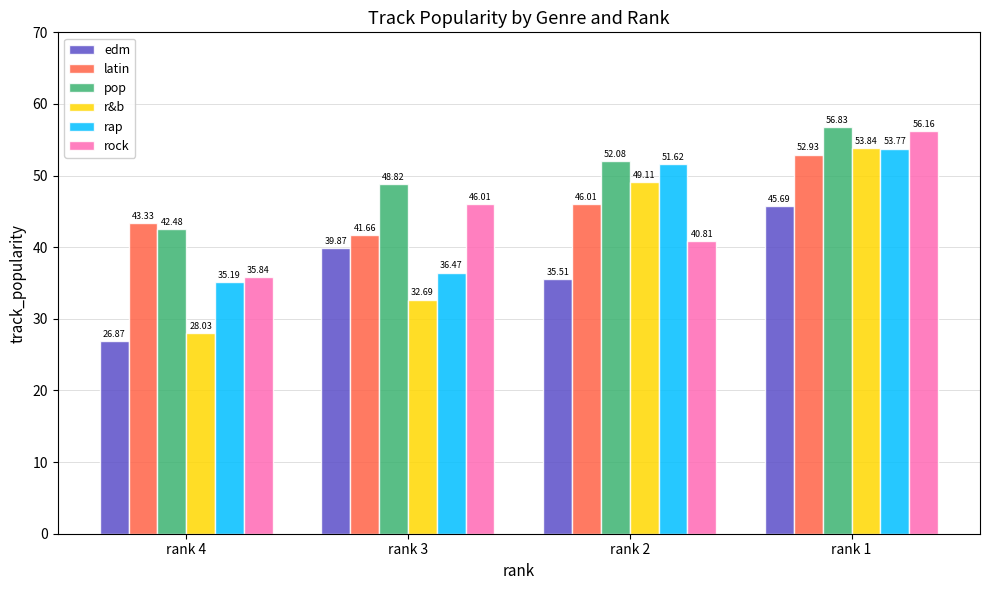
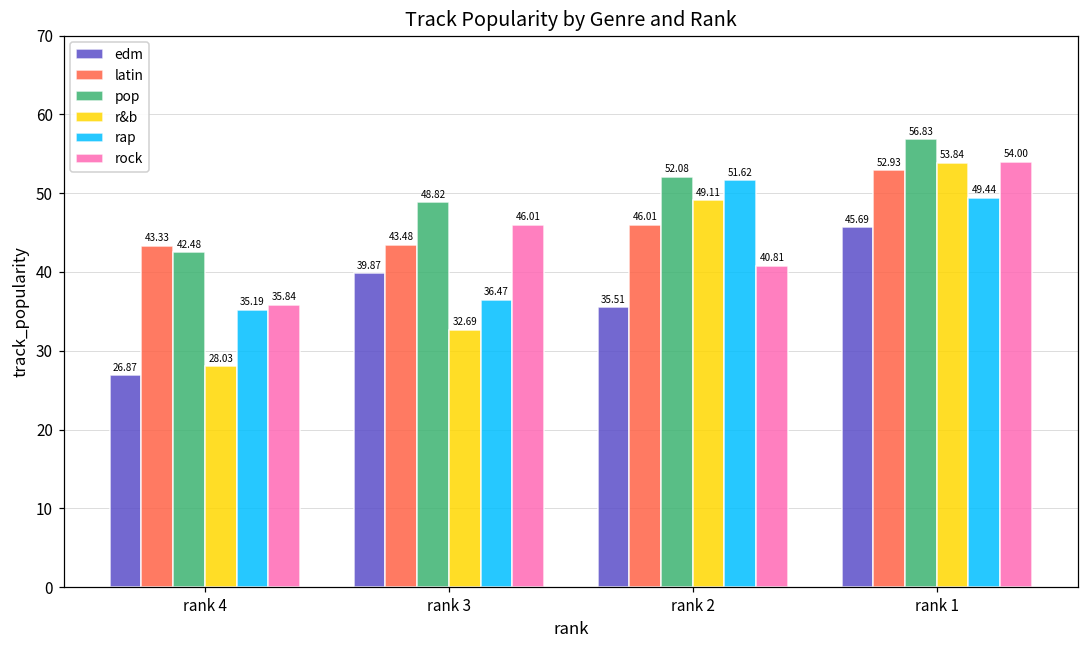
  {
    "edm": {
      "rank 4": 26.87,
      "rank 3": 39.87,
      "rank 2": 35.51,
      "rank 1": 45.69
    },
    "latin": {
      "rank 4": 43.33,
-     "rank 3": 41.66,
+     "rank 3": 43.48,
      "rank 2": 46.01,
      "rank 1": 52.93
    },
    "pop": {
      "rank 4": 42.48,
      "rank 3": 48.82,
      "rank 2": 52.08,
      "rank 1": 56.83
    },
    "r&b": {
      "rank 4": 28.03,
      "rank 3": 32.69,
      "rank 2": 49.11,
      "rank 1": 53.84
    },
    "rap": {
      "rank 4": 35.19,
      "rank 3": 36.47,
      "rank 2": 51.62,
-     "rank 1": 53.77
+     "rank 1": 49.44
    },
    "rock": {
      "rank 4": 35.84,
      "rank 3": 46.01,
      "rank 2": 40.81,
-     "rank 1": 56.16
+     "rank 1": 54.00
    }
  }
